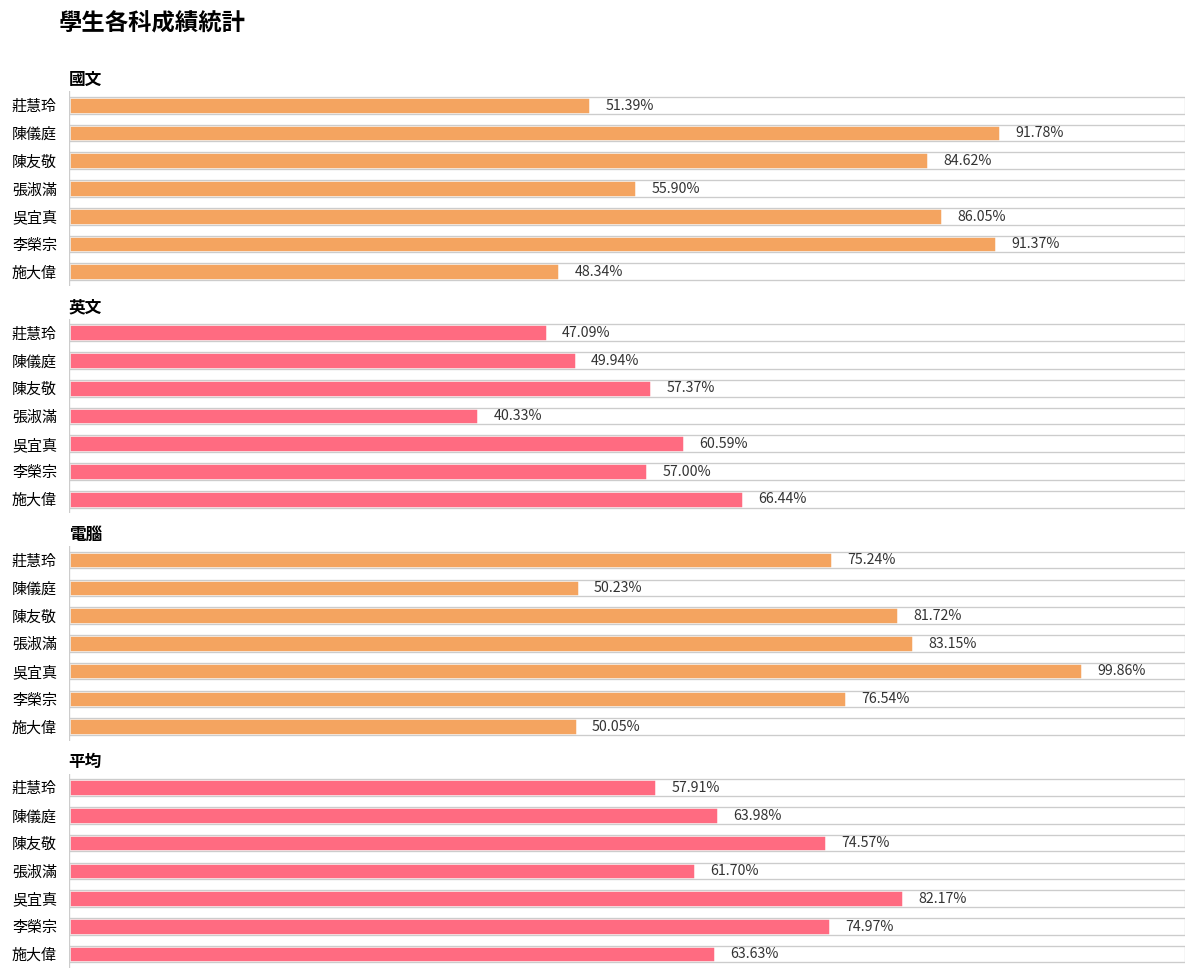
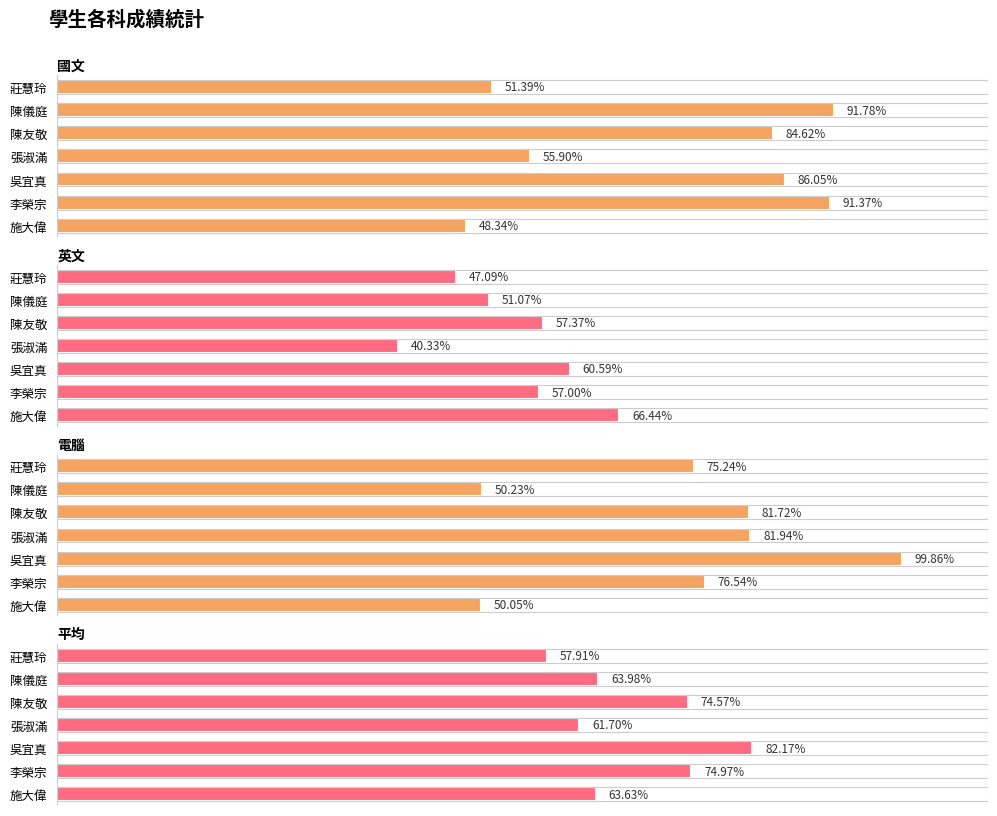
  {
    "國文": {
      "莊慧玲": "51.39%",
      "陳儀庭": "91.78%",
      "陳友敬": "84.62%",
      "張淑滿": "55.90%",
      "吳宜真": "86.05%",
      "李榮宗": "91.37%",
      "施大偉": "48.34%"
    },
    "英文": {
      "莊慧玲": "47.09%",
-     "陳儀庭": "49.94%",
+     "陳儀庭": "51.07%",
      "陳友敬": "57.37%",
      "張淑滿": "40.33%",
      "吳宜真": "60.59%",
      "李榮宗": "57.00%",
      "施大偉": "66.44%"
    },
    "電腦": {
      "莊慧玲": "75.24%",
      "陳儀庭": "50.23%",
      "陳友敬": "81.72%",
-     "張淑滿": "83.15%",
+     "張淑滿": "81.94%",
      "吳宜真": "99.86%",
      "李榮宗": "76.54%",
      "施大偉": "50.05%"
    },
    "平均": {
      "莊慧玲": "57.91%",
      "陳儀庭": "63.98%",
      "陳友敬": "74.57%",
      "張淑滿": "61.70%",
      "吳宜真": "82.17%",
      "李榮宗": "74.97%",
      "施大偉": "63.63%"
    }
  }
